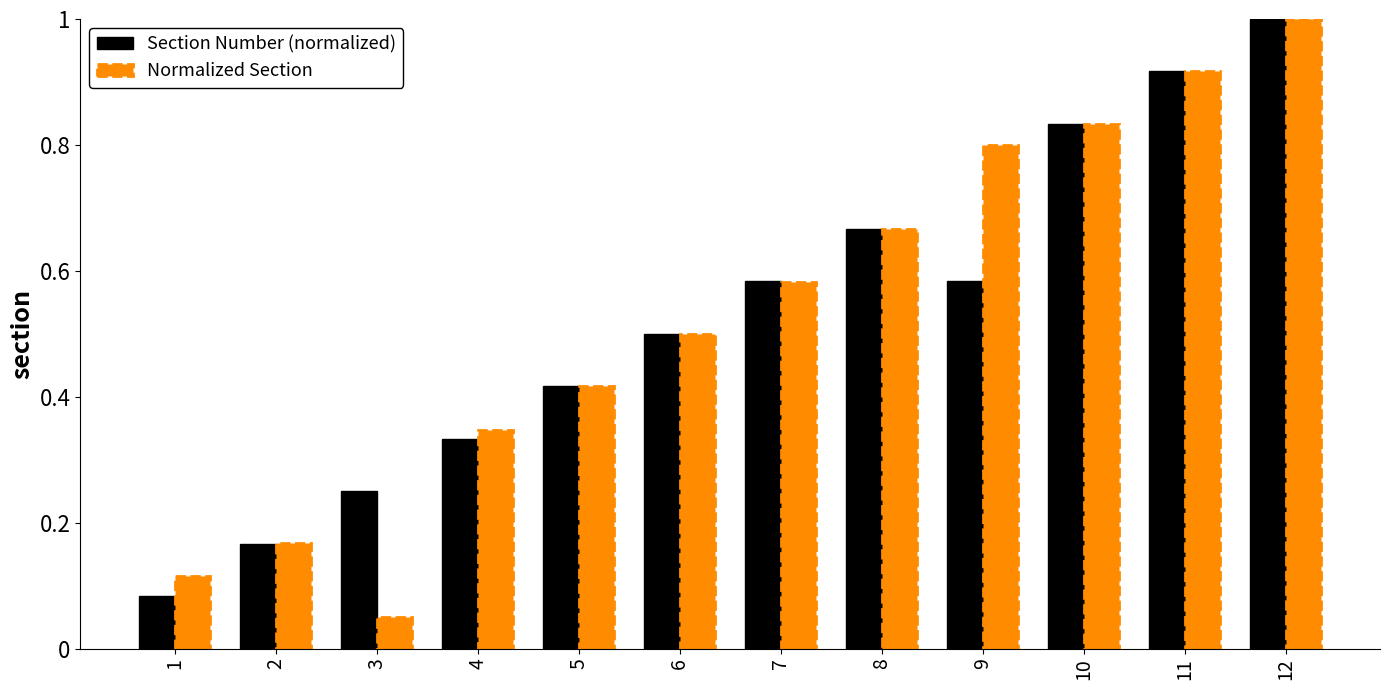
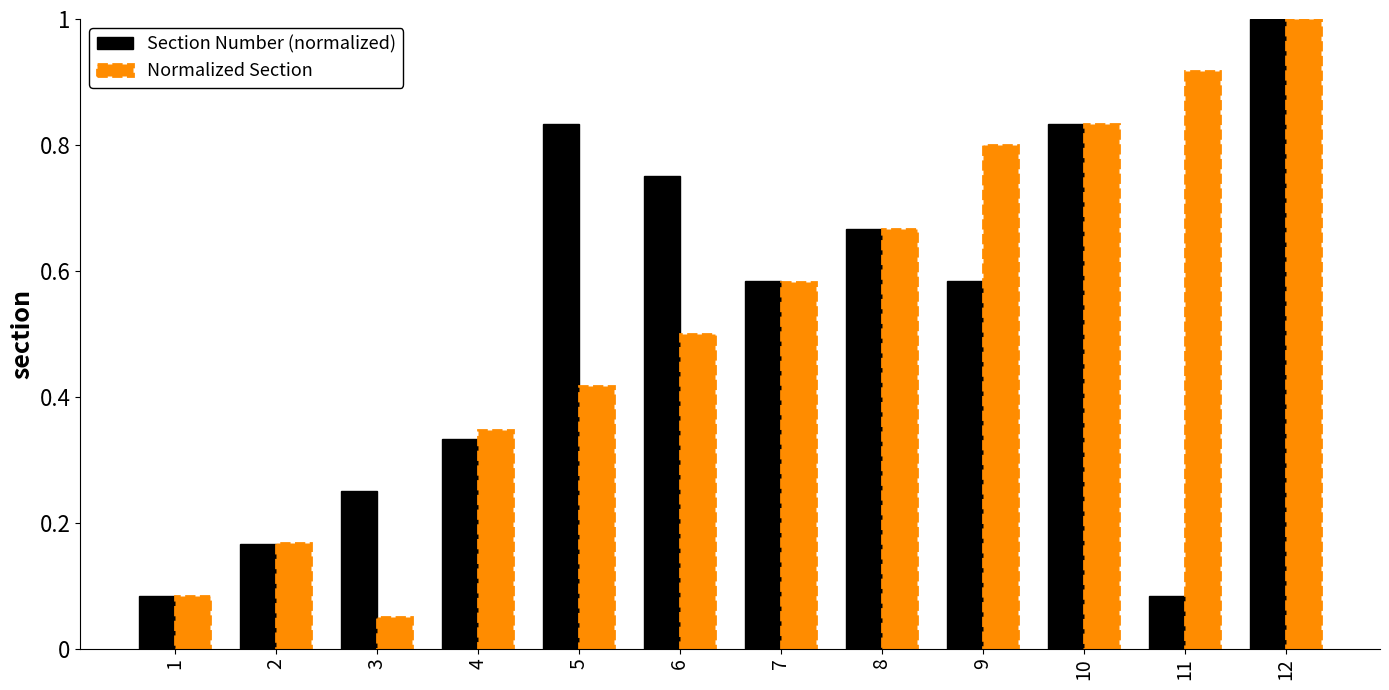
  {
    "Section Number (normalized)": {
      "1": 0.08,
      "2": 0.17,
      "3": 0.25,
      "4": 0.33,
-     "5": 0.42,
-     "6": 0.50,
+     "5": 0.83,
+     "6": 0.75,
      "7": 0.58,
      "8": 0.67,
      "9": 0.58,
      "10": 0.83,
-     "11": 0.92,
+     "11": 0.08,
      "12": 1.00
    },
    "Normalized Section": {
-     "1": 0.12,
+     "1": 0.08,
      "2": 0.17,
      "3": 0.05,
      "4": 0.35,
      "5": 0.42,
      "6": 0.50,
      "7": 0.58,
      "8": 0.67,
      "9": 0.80,
      "10": 0.83,
      "11": 0.92,
      "12": 1.00
    }
  }
